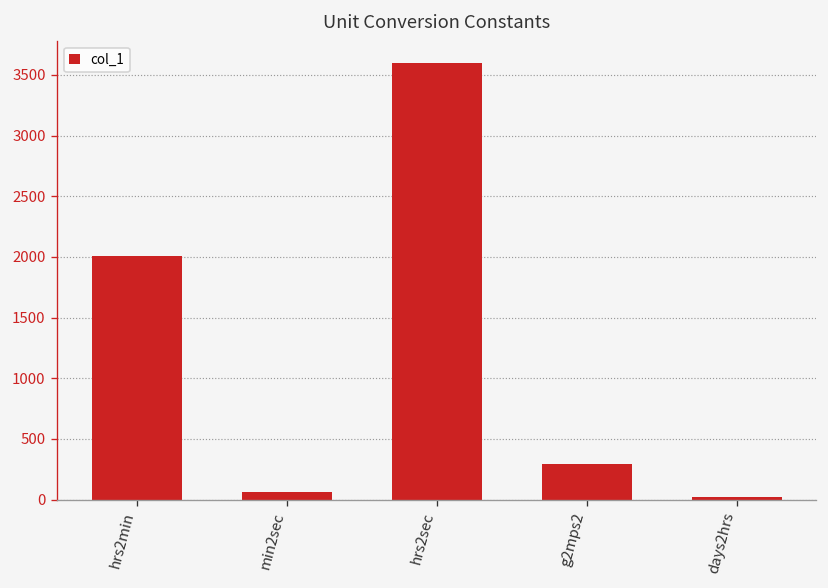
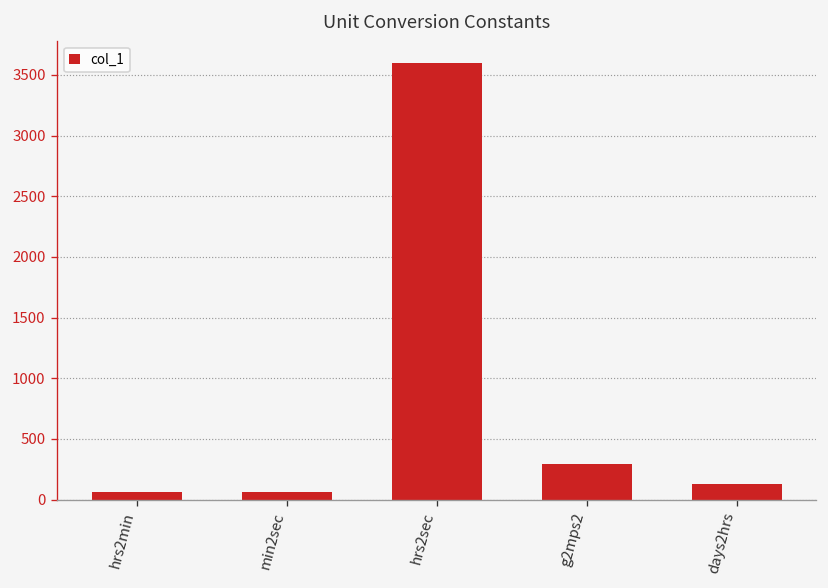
  {
-   "hrs2min": 2010,
+   "hrs2min": 60,
    "min2sec": 60,
    "hrs2sec": 3600,
    "g2mps2": 300,
-   "days2hrs": 20
+   "days2hrs": 130
  }
